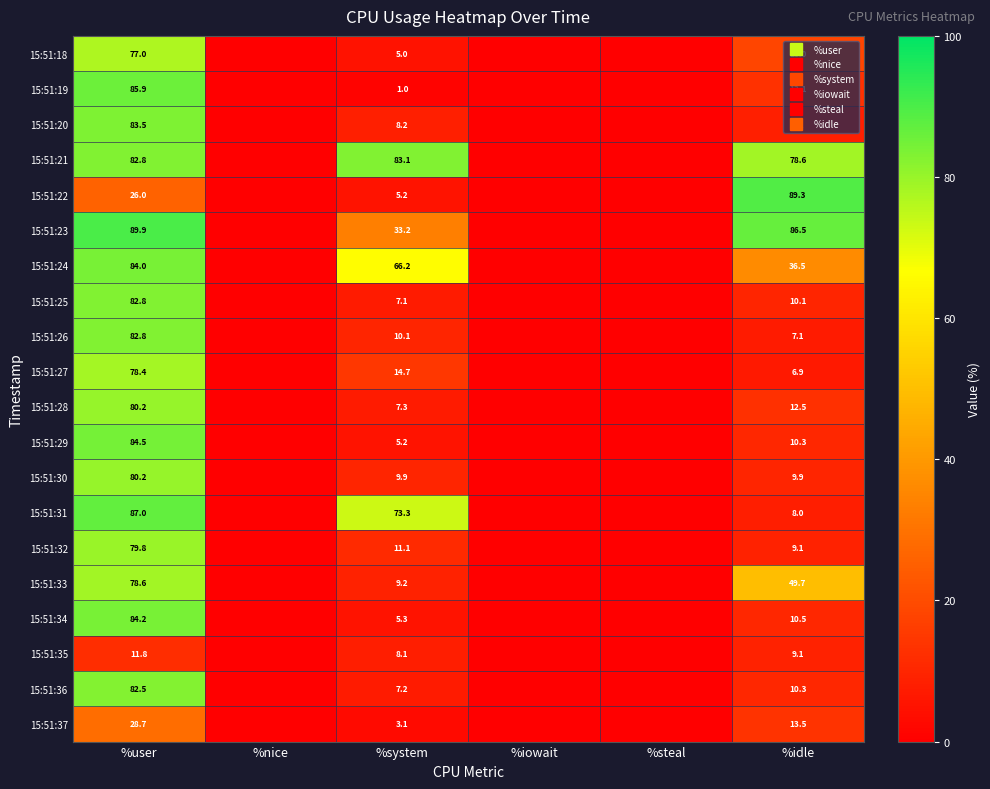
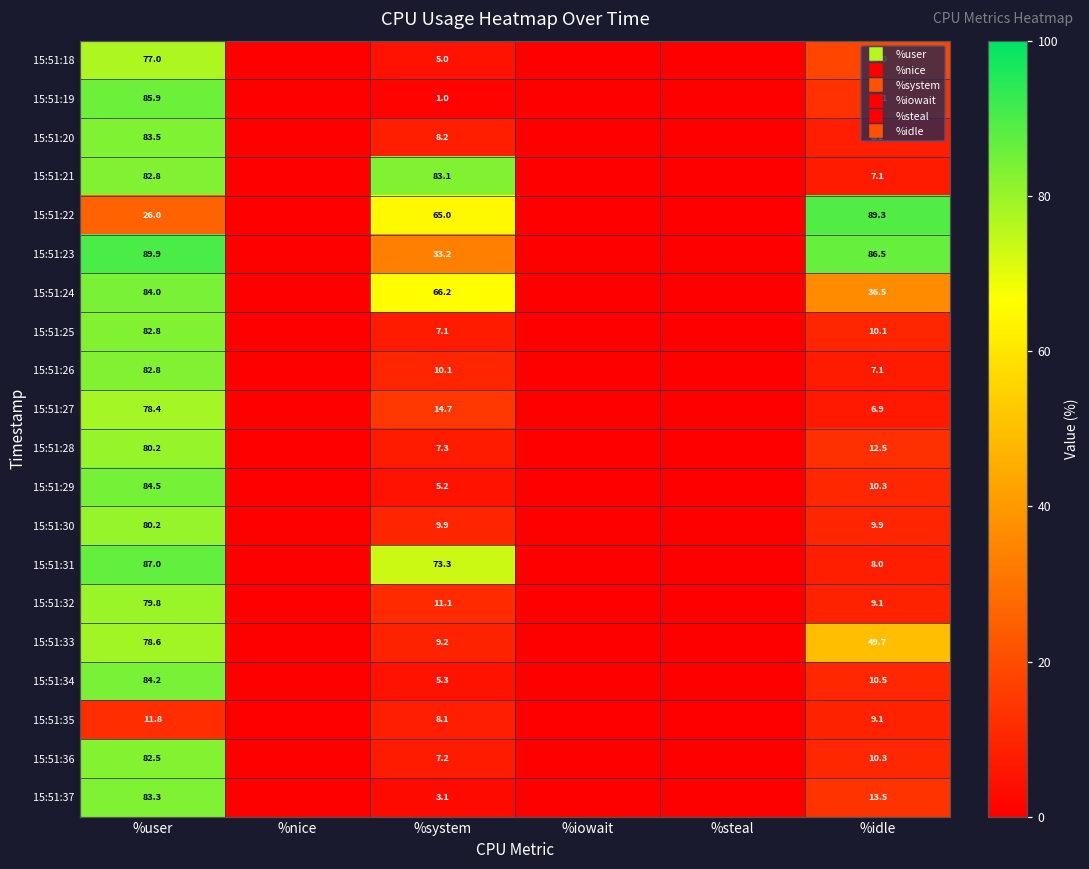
  {
    "15:51:18": {
      "%user": 77.0,
      "%system": 5.0
    },
    "15:51:19": {
      "%user": 85.9,
      "%system": 1.0
    },
    "15:51:20": {
      "%user": 83.5,
      "%system": 8.2
    },
    "15:51:21": {
      "%user": 82.8,
      "%system": 83.1,
-     "%idle": 78.6
+     "%idle": 7.1
    },
    "15:51:22": {
      "%user": 26.0,
-     "%system": 5.2,
+     "%system": 65.0,
      "%idle": 89.3
    },
    "15:51:23": {
      "%user": 89.9,
      "%system": 33.2,
      "%idle": 86.5
    },
    "15:51:24": {
      "%user": 84.0,
      "%system": 66.2,
      "%idle": 36.5
    },
    "15:51:25": {
      "%user": 82.8,
      "%system": 7.1,
      "%idle": 10.1
    },
    "15:51:26": {
      "%user": 82.8,
      "%system": 10.1,
      "%idle": 7.1
    },
    "15:51:27": {
      "%user": 78.4,
      "%system": 14.7,
      "%idle": 6.9
    },
    "15:51:28": {
      "%user": 80.2,
      "%system": 7.3,
      "%idle": 12.5
    },
    "15:51:29": {
      "%user": 84.5,
      "%system": 5.2,
      "%idle": 10.3
    },
    "15:51:30": {
      "%user": 80.2,
      "%system": 9.9,
      "%idle": 9.9
    },
    "15:51:31": {
      "%user": 87.0,
      "%system": 73.3,
      "%idle": 8.0
    },
    "15:51:32": {
      "%user": 79.8,
      "%system": 11.1,
      "%idle": 9.1
    },
    "15:51:33": {
      "%user": 78.6,
      "%system": 9.2,
      "%idle": 49.7
    },
    "15:51:34": {
      "%user": 84.2,
      "%system": 5.3,
      "%idle": 10.5
    },
    "15:51:35": {
      "%user": 11.8,
      "%system": 8.1,
      "%idle": 9.1
    },
    "15:51:36": {
      "%user": 82.5,
      "%system": 7.2,
      "%idle": 10.3
    },
    "15:51:37": {
-     "%user": 28.7,
+     "%user": 83.3,
      "%system": 3.1,
      "%idle": 13.5
    }
  }
